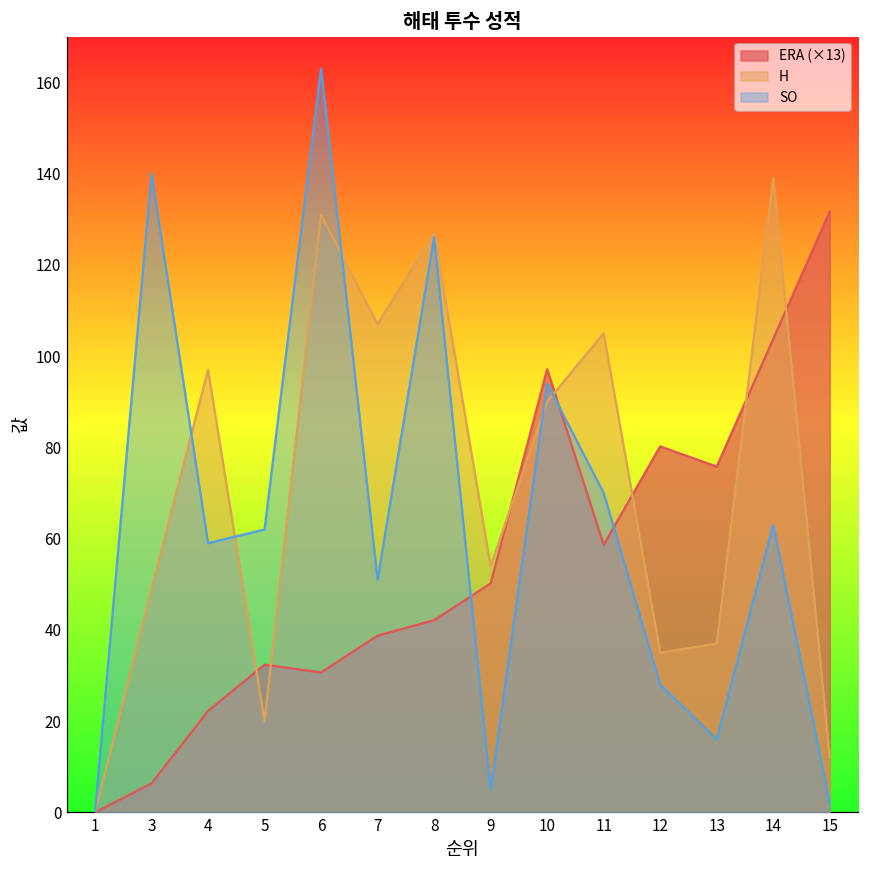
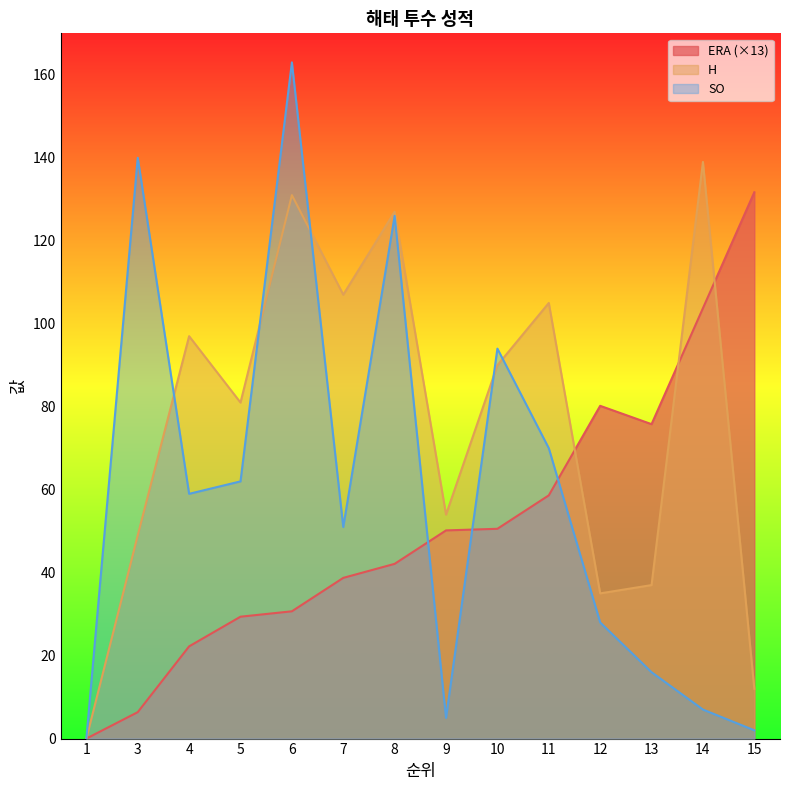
  {
    "ERA (×13)": {
      "3": 6,
      "4": 22,
-     "5": 32,
+     "5": 29,
      "6": 31,
      "7": 39,
      "8": 42,
      "9": 50,
-     "10": 97,
+     "10": 51,
      "11": 59,
      "12": 80,
      "13": 76,
      "14": 104,
      "15": 132
    },
    "H": {
      "3": 49,
      "4": 97,
-     "5": 20,
+     "5": 81,
      "6": 131,
      "7": 107,
      "8": 127,
      "9": 54,
      "10": 90,
      "11": 105,
      "12": 35,
      "13": 37,
      "14": 139,
      "15": 12
    },
    "SO": {
      "3": 140,
      "4": 59,
      "5": 62,
      "6": 163,
      "7": 51,
      "8": 126,
      "9": 5,
      "10": 94,
      "11": 70,
      "12": 28,
      "13": 16,
-     "14": 63,
+     "14": 7,
      "15": 2
    }
  }
